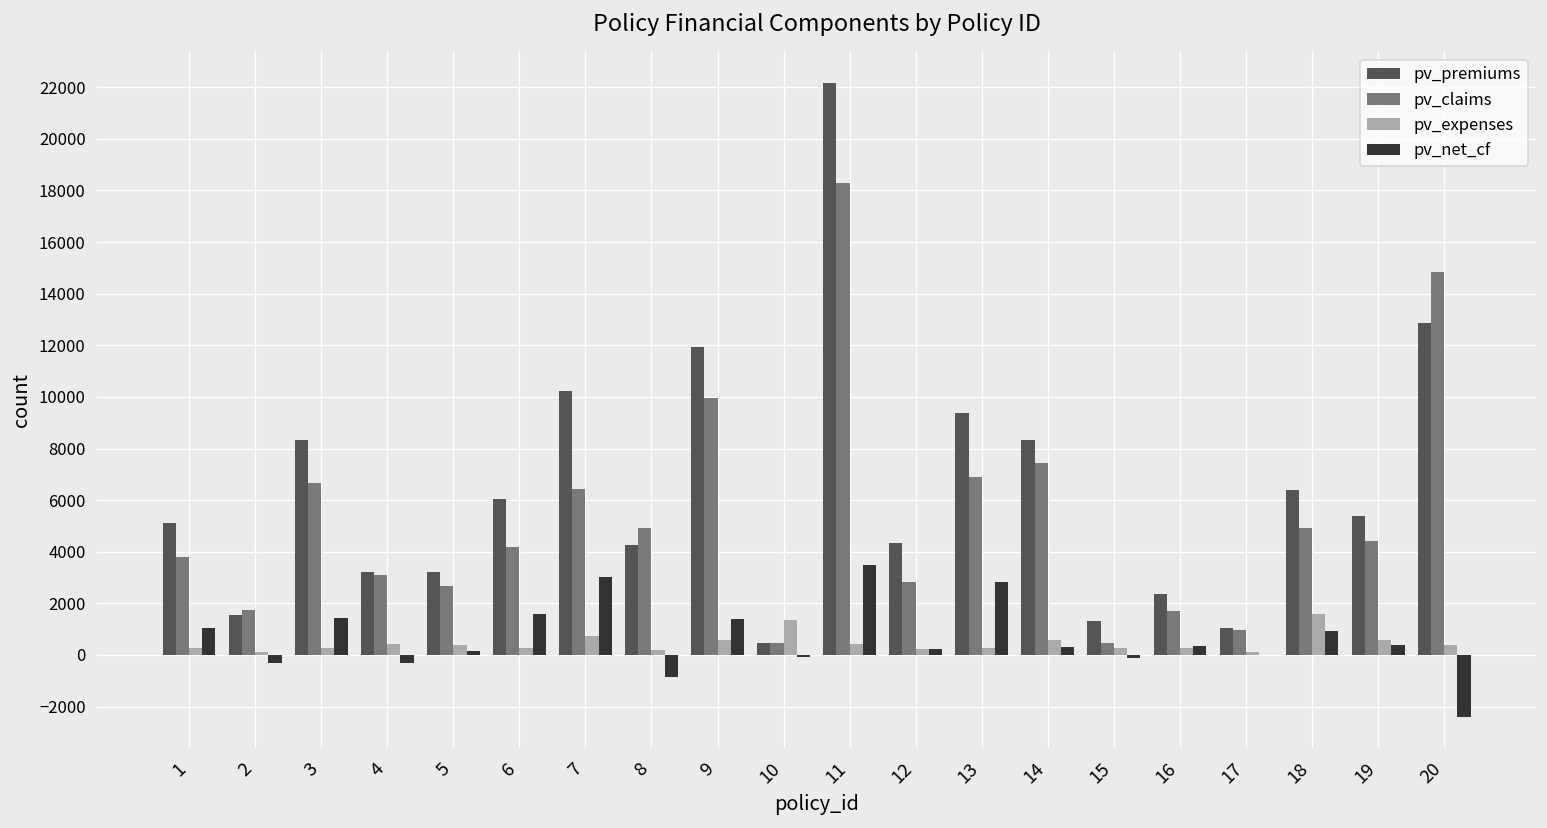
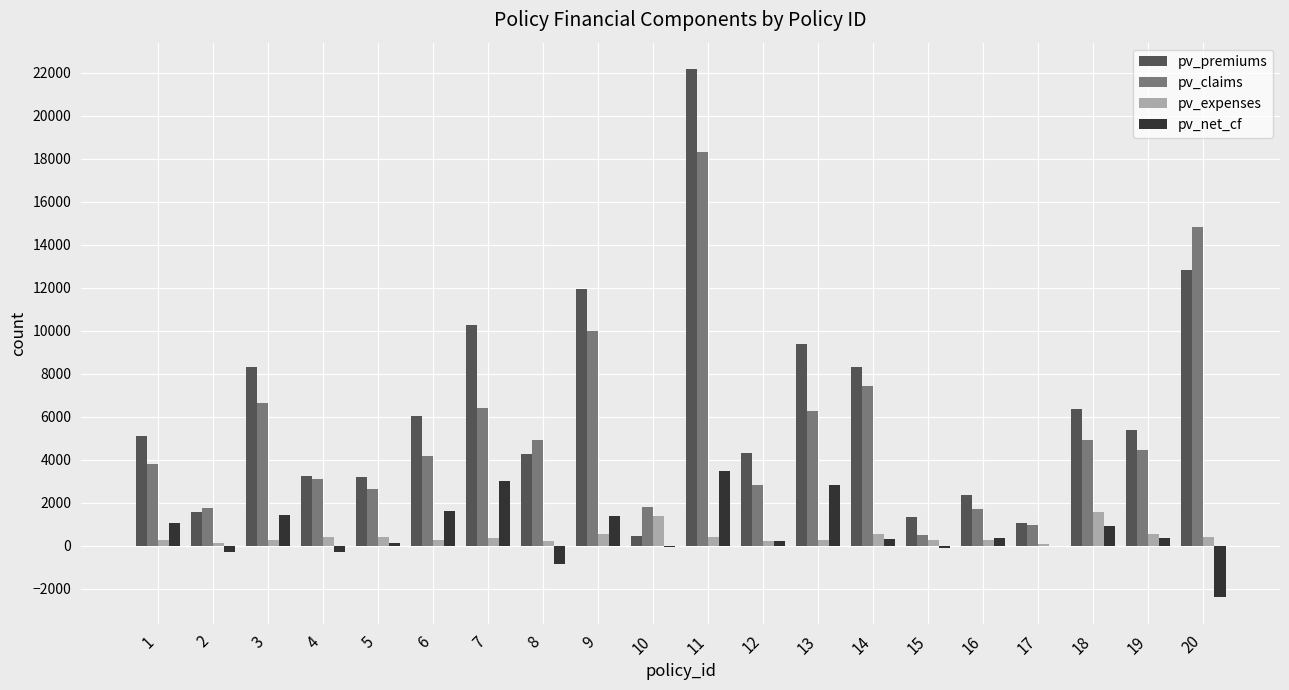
  {
    "pv_claims": {
      "1": 3800,
      "2": 1700,
      "3": 6600,
      "4": 3100,
      "5": 2700,
      "6": 4200,
      "7": 6400,
      "8": 4900,
      "9": 10000,
-     "10": 500,
+     "10": 1800,
      "11": 18300,
      "12": 2800,
-     "13": 6900,
+     "13": 6300,
      "14": 7500,
      "15": 500,
      "16": 1700,
      "17": 1000,
      "18": 4900,
      "19": 4400,
      "20": 14800
    },
    "pv_expenses": {
      "1": 300,
      "2": 100,
      "3": 300,
      "4": 400,
      "5": 400,
      "6": 300,
-     "7": 700,
+     "7": 400,
      "8": 200,
      "9": 600,
      "10": 1400,
      "11": 400,
      "12": 200,
      "13": 300,
      "14": 600,
      "15": 300,
      "16": 300,
      "18": 1600,
      "19": 600,
      "20": 400
    }
  }
